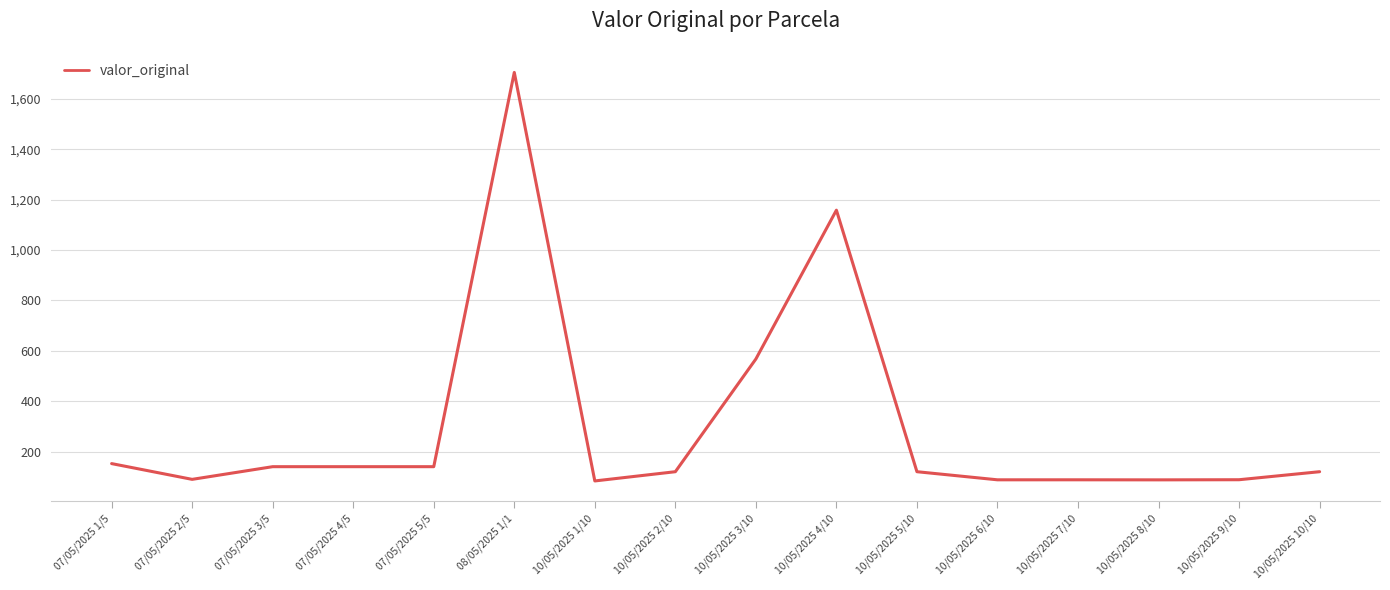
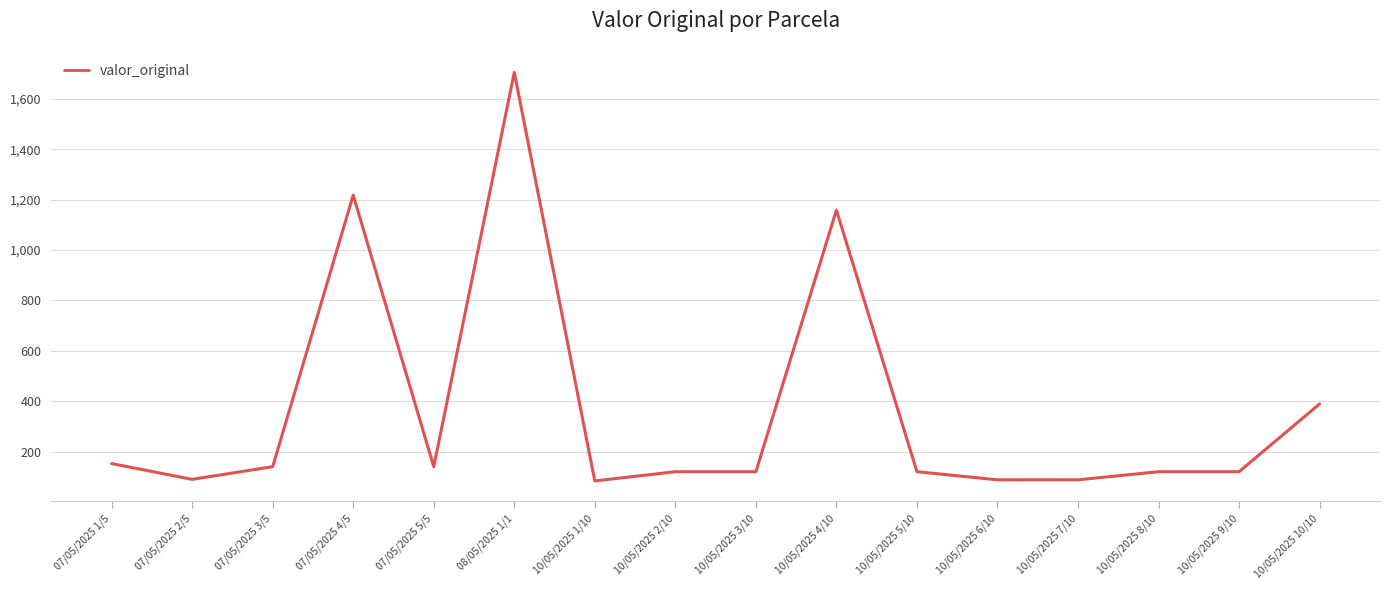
  {
    "07/05/2025 1/5": "150",
    "07/05/2025 2/5": "90",
    "07/05/2025 3/5": "140",
-   "07/05/2025 4/5": "140",
+   "07/05/2025 4/5": "1,220",
    "07/05/2025 5/5": "140",
    "08/05/2025 1/1": "1,710",
    "10/05/2025 1/10": "80",
    "10/05/2025 2/10": "120",
-   "10/05/2025 3/10": "570",
+   "10/05/2025 3/10": "120",
    "10/05/2025 4/10": "1,160",
    "10/05/2025 5/10": "120",
    "10/05/2025 6/10": "90",
    "10/05/2025 7/10": "90",
-   "10/05/2025 8/10": "90",
-   "10/05/2025 9/10": "90",
-   "10/05/2025 10/10": "120"
+   "10/05/2025 8/10": "120",
+   "10/05/2025 9/10": "120",
+   "10/05/2025 10/10": "390"
  }
